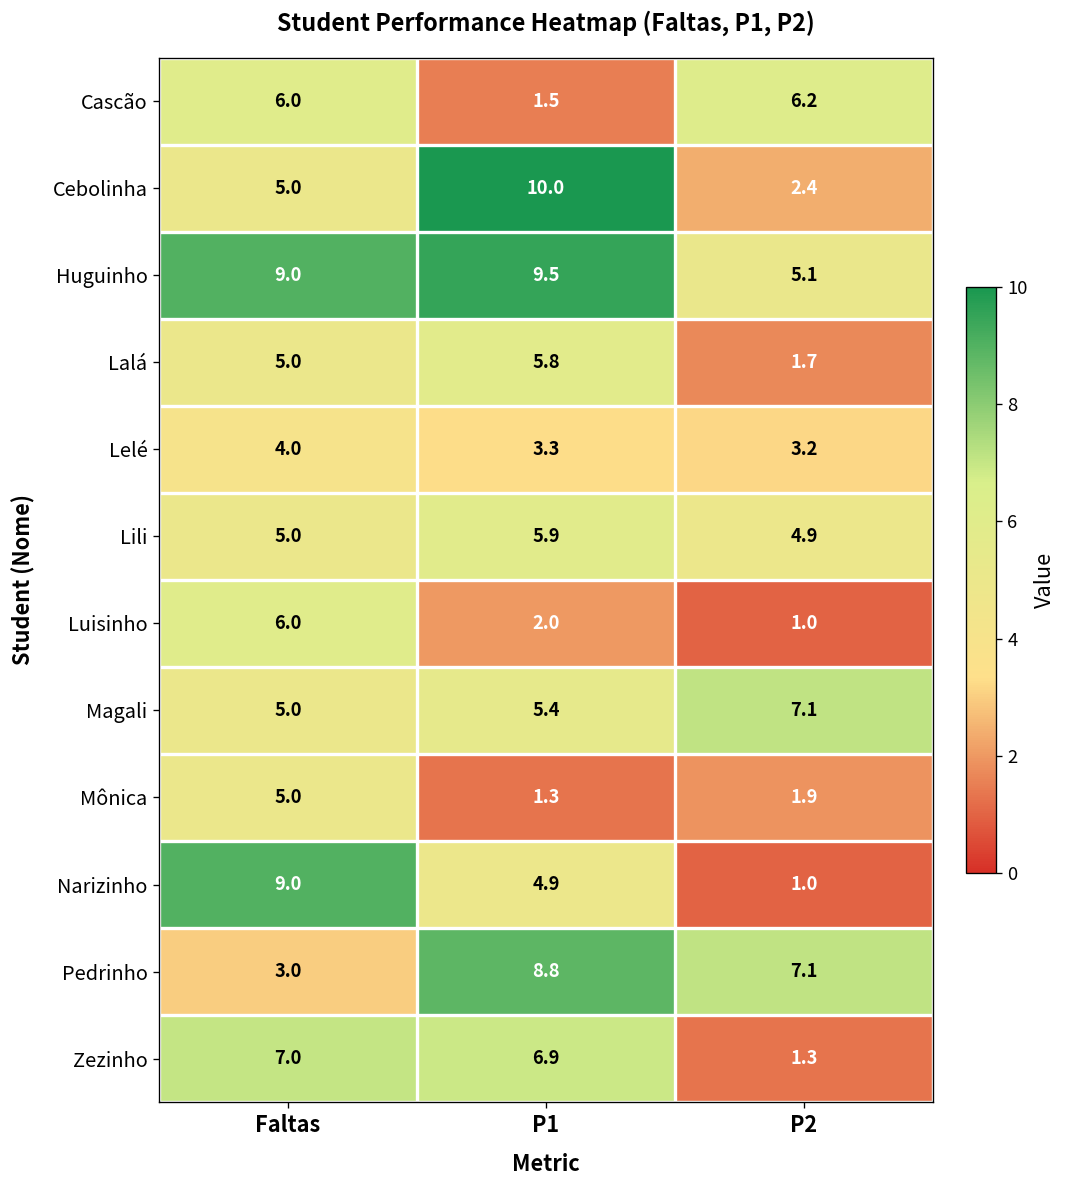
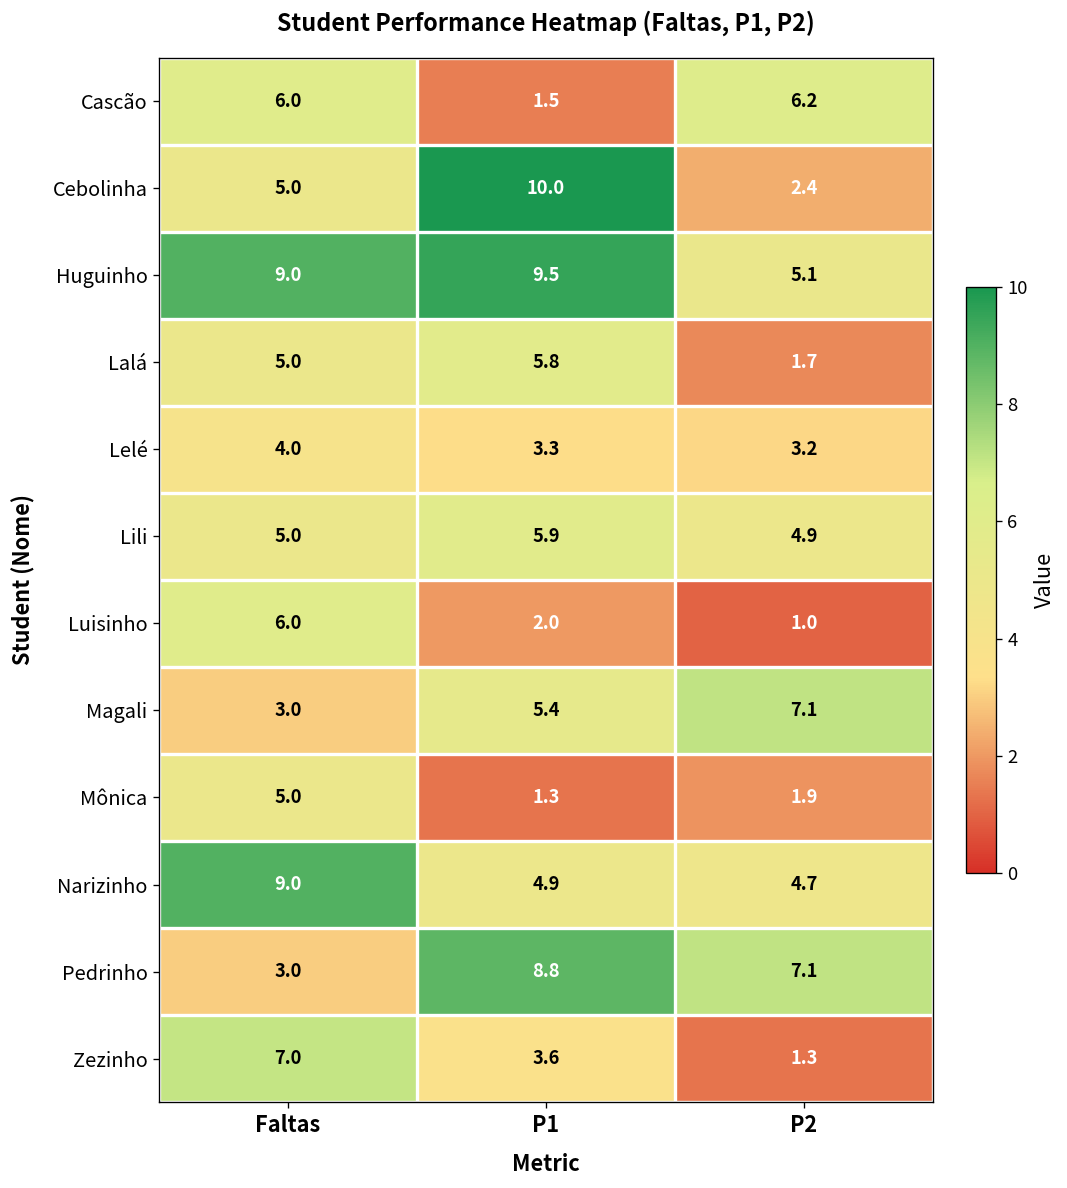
  {
    "Cascão": {
      "Faltas": 6.0,
      "P1": 1.5,
      "P2": 6.2
    },
    "Cebolinha": {
      "Faltas": 5.0,
      "P1": 10.0,
      "P2": 2.4
    },
    "Huguinho": {
      "Faltas": 9.0,
      "P1": 9.5,
      "P2": 5.1
    },
    "Lalá": {
      "Faltas": 5.0,
      "P1": 5.8,
      "P2": 1.7
    },
    "Lelé": {
      "Faltas": 4.0,
      "P1": 3.3,
      "P2": 3.2
    },
    "Lili": {
      "Faltas": 5.0,
      "P1": 5.9,
      "P2": 4.9
    },
    "Luisinho": {
      "Faltas": 6.0,
      "P1": 2.0,
      "P2": 1.0
    },
    "Magali": {
-     "Faltas": 5.0,
+     "Faltas": 3.0,
      "P1": 5.4,
      "P2": 7.1
    },
    "Mônica": {
      "Faltas": 5.0,
      "P1": 1.3,
      "P2": 1.9
    },
    "Narizinho": {
      "Faltas": 9.0,
      "P1": 4.9,
-     "P2": 1.0
+     "P2": 4.7
    },
    "Pedrinho": {
      "Faltas": 3.0,
      "P1": 8.8,
      "P2": 7.1
    },
    "Zezinho": {
      "Faltas": 7.0,
-     "P1": 6.9,
+     "P1": 3.6,
      "P2": 1.3
    }
  }
